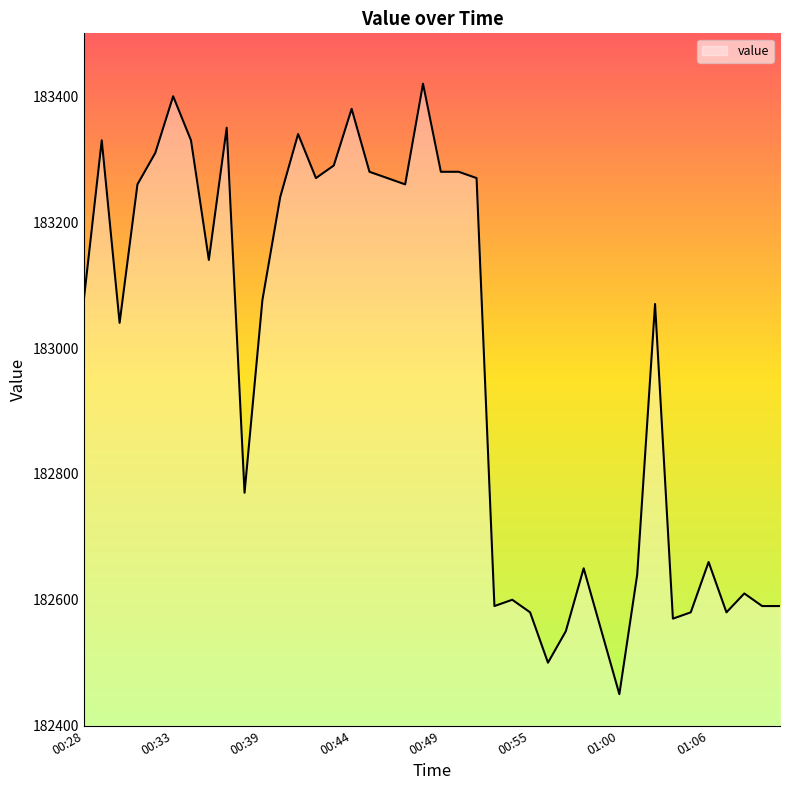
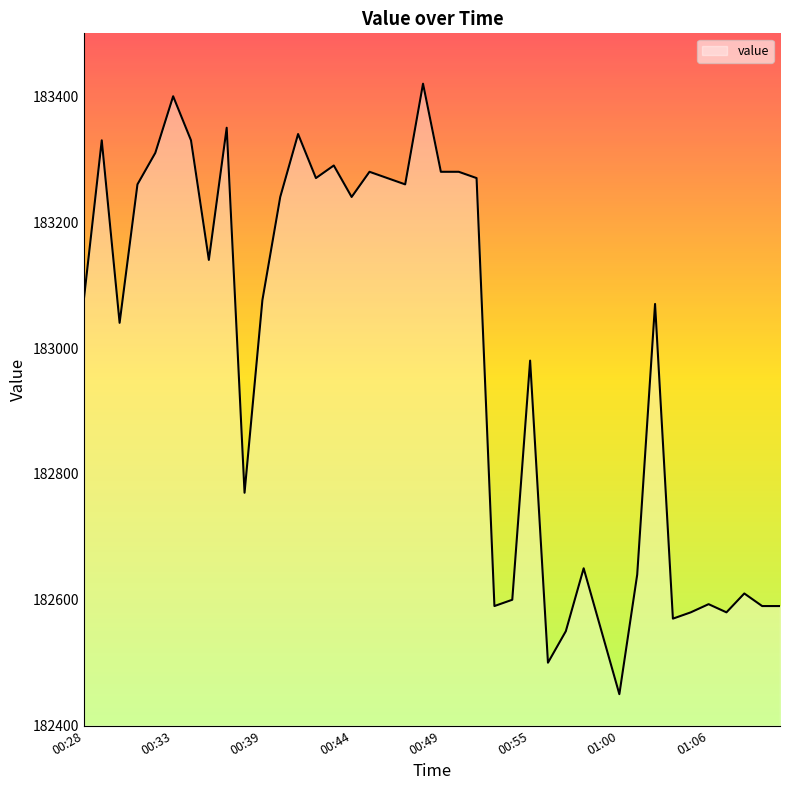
  {
    "00:28": 183080,
    "00:33": 183400,
    "00:39": 183080,
-   "00:44": 183380,
+   "00:44": 183240,
    "00:49": 183280,
-   "00:55": 182580,
+   "00:55": 182980,
    "01:00": 182450,
-   "01:06": 182660
+   "01:06": 182590
  }
